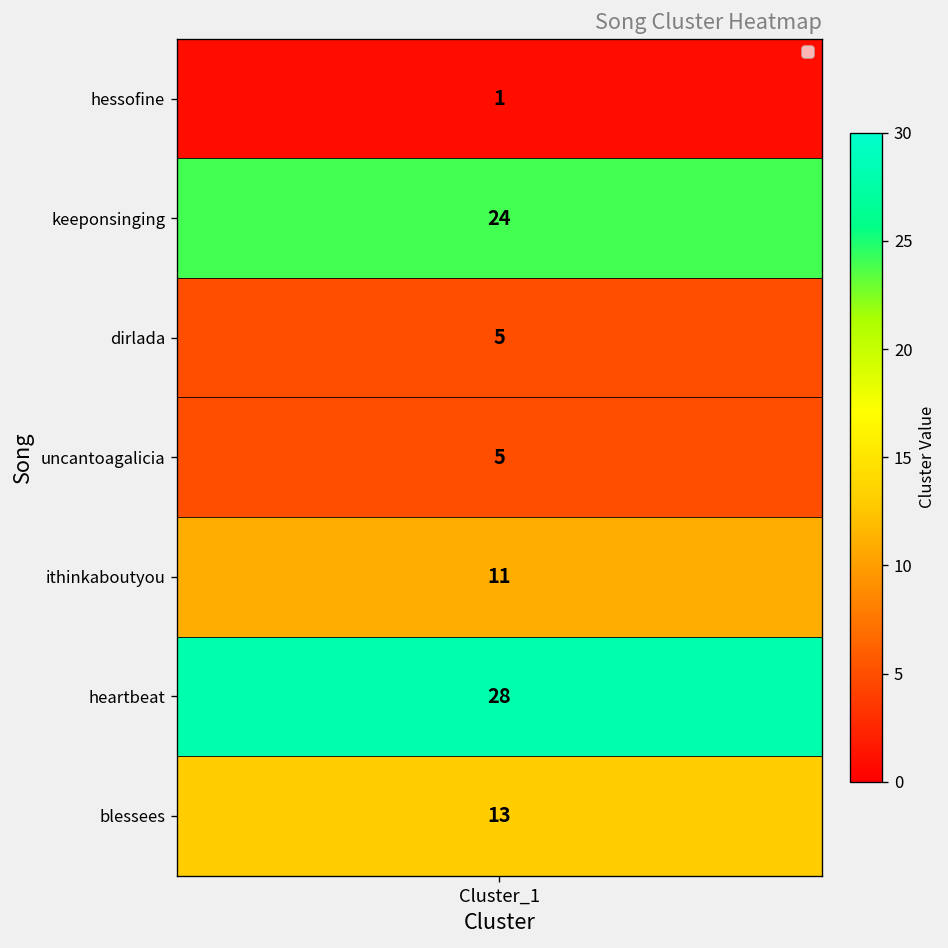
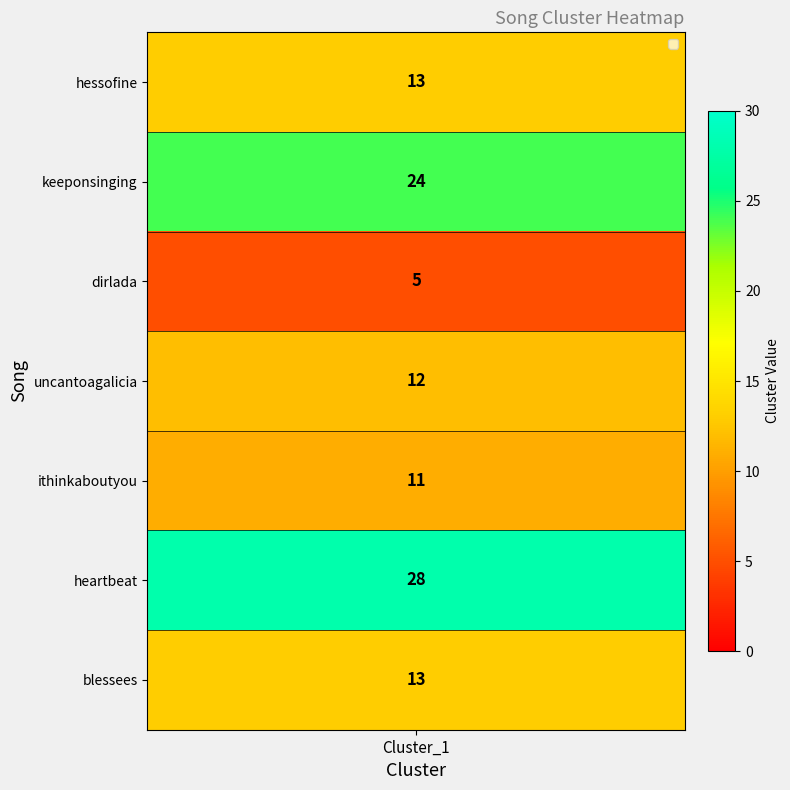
  {
    "hessofine": {
-     "Cluster_1": 1
+     "Cluster_1": 13
    },
    "keeponsinging": {
      "Cluster_1": 24
    },
    "dirlada": {
      "Cluster_1": 5
    },
    "uncantoagalicia": {
-     "Cluster_1": 5
+     "Cluster_1": 12
    },
    "ithinkaboutyou": {
      "Cluster_1": 11
    },
    "heartbeat": {
      "Cluster_1": 28
    },
    "blessees": {
      "Cluster_1": 13
    }
  }
